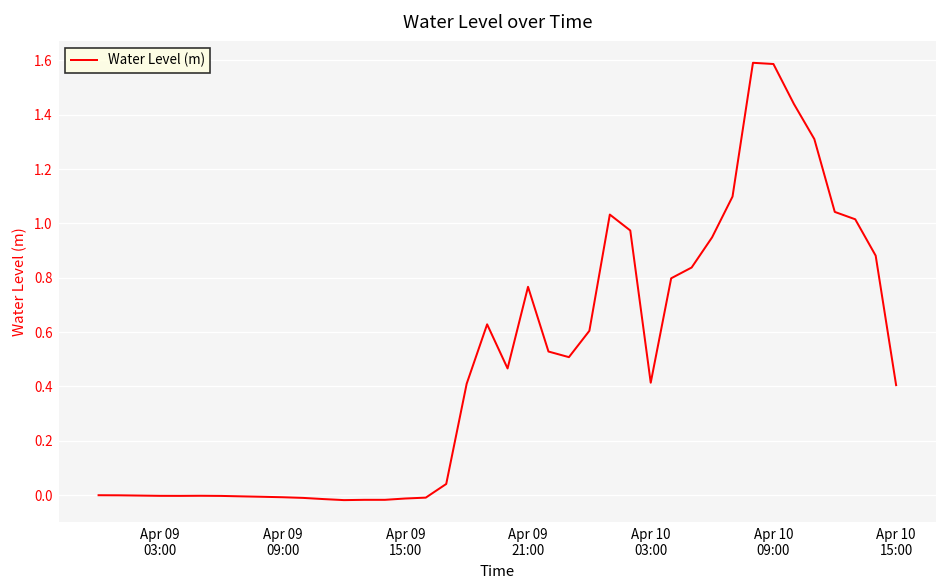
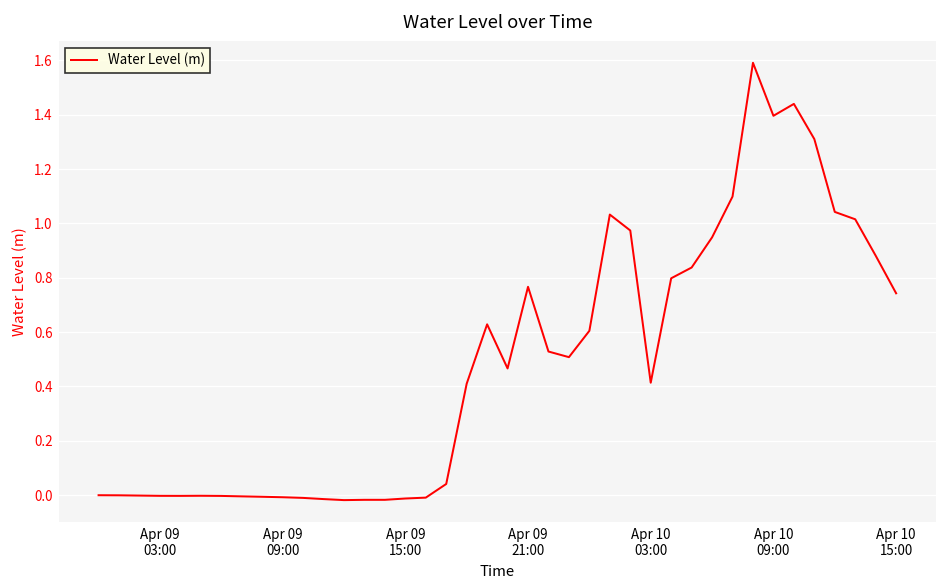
  {
    "Apr 09 03:00": 0.00,
    "Apr 09 09:00": -0.01,
    "Apr 09 15:00": -0.01,
    "Apr 09 21:00": 0.77,
    "Apr 10 03:00": 0.41,
-   "Apr 10 09:00": 1.59,
-   "Apr 10 15:00": 0.40
+   "Apr 10 09:00": 1.40,
+   "Apr 10 15:00": 0.74
  }
